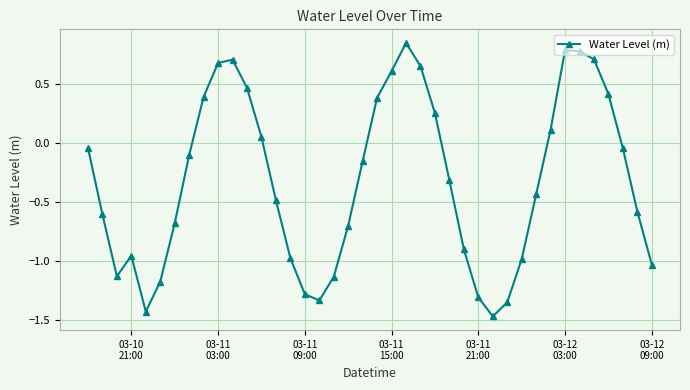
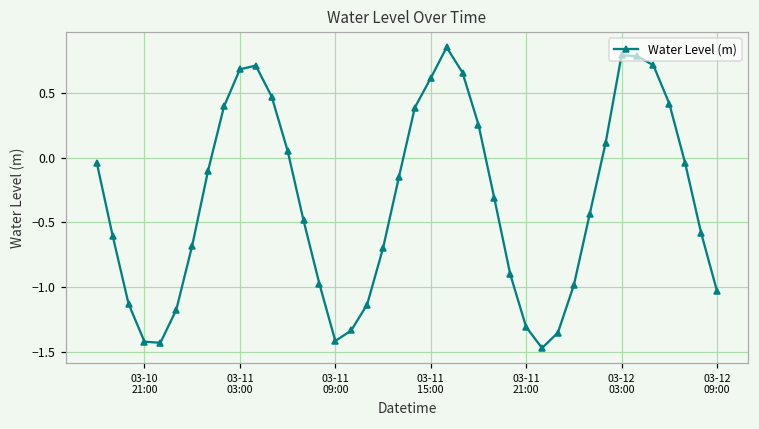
  {
-   "03-10 21:00": -0.96,
+   "03-10 21:00": -1.42,
    "03-11 03:00": 0.68,
-   "03-11 09:00": -1.28,
+   "03-11 09:00": -1.42,
    "03-11 15:00": 0.61,
    "03-11 21:00": -1.31,
    "03-12 09:00": -1.03
  }
